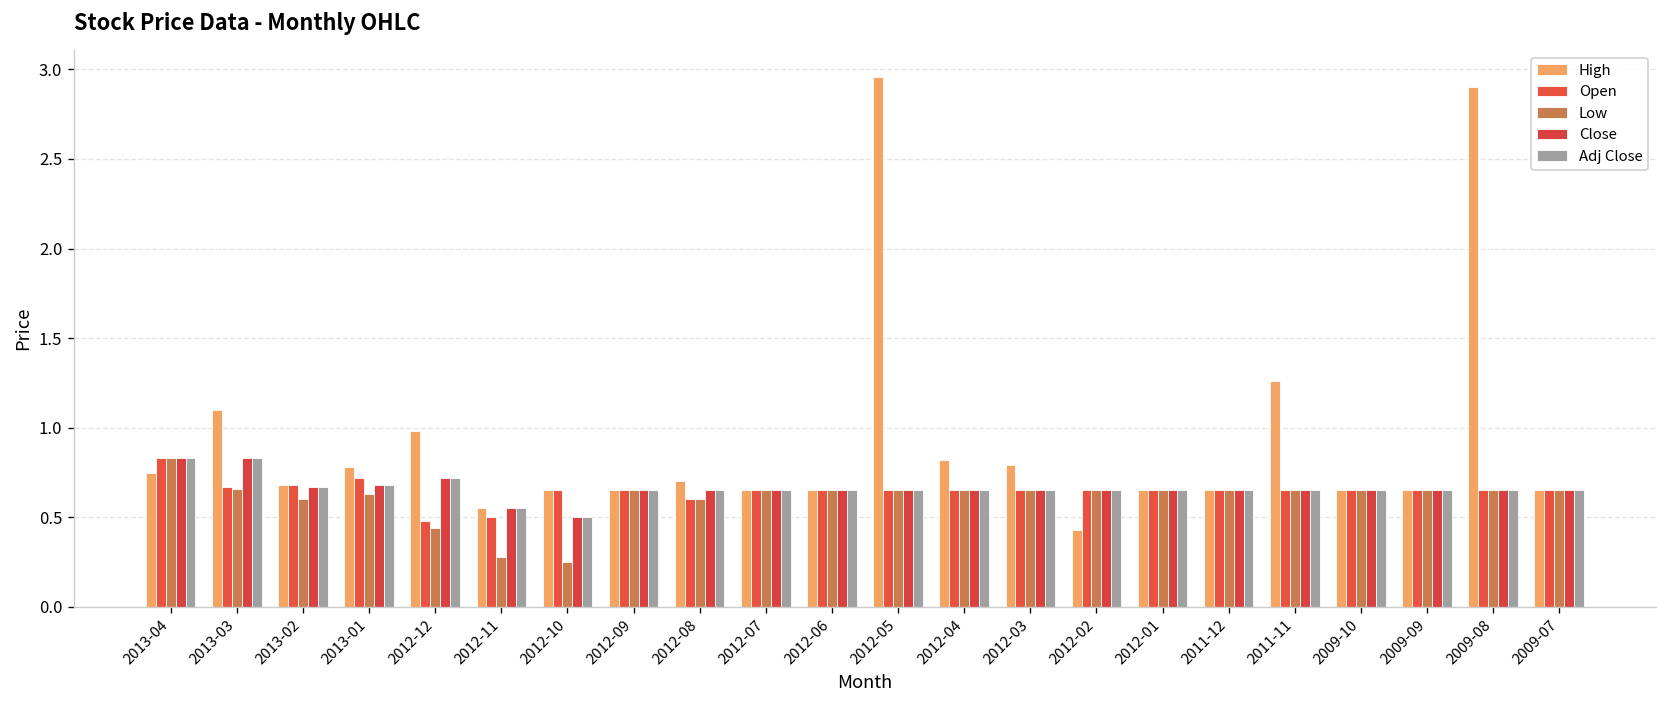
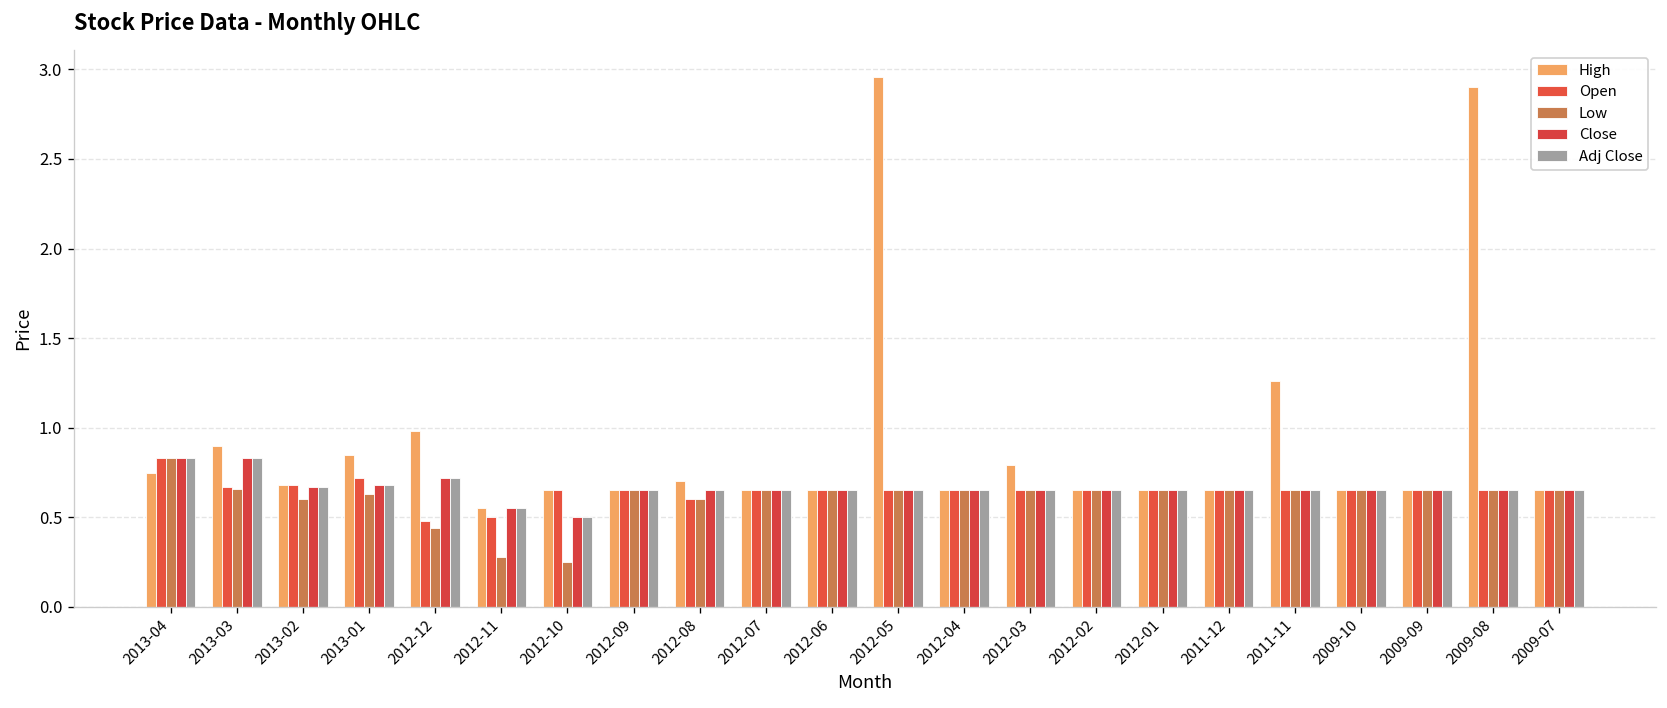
  {
    "High": {
      "2013-04": 0.75,
-     "2013-03": 1.1,
+     "2013-03": 0.9,
      "2013-02": 0.68,
-     "2013-01": 0.78,
+     "2013-01": 0.85,
      "2012-12": 0.98,
      "2012-11": 0.55,
      "2012-10": 0.65,
      "2012-09": 0.65,
      "2012-08": 0.70,
      "2012-07": 0.65,
      "2012-06": 0.65,
      "2012-05": 2.96,
-     "2012-04": 0.82,
+     "2012-04": 0.65,
      "2012-03": 0.79,
-     "2012-02": 0.43,
+     "2012-02": 0.65,
      "2012-01": 0.65,
      "2011-12": 0.65,
      "2011-11": 1.26,
      "2009-10": 0.65,
      "2009-09": 0.65,
      "2009-08": 2.90,
      "2009-07": 0.65
    },
    "Adj Close": {
      "2013-04": 0.83,
      "2013-03": 0.83,
      "2013-02": 0.67,
      "2013-01": 0.68,
      "2012-12": 0.72,
      "2012-11": 0.55,
      "2012-10": 0.50,
      "2012-09": 0.65,
      "2012-08": 0.65,
      "2012-07": 0.65,
      "2012-06": 0.65,
      "2012-05": 0.65,
      "2012-04": 0.65,
      "2012-03": 0.65,
      "2012-02": 0.65,
      "2012-01": 0.65,
      "2011-12": 0.65,
      "2011-11": 0.65,
      "2009-10": 0.65,
      "2009-09": 0.65,
      "2009-08": 0.65,
      "2009-07": 0.65
    }
  }
